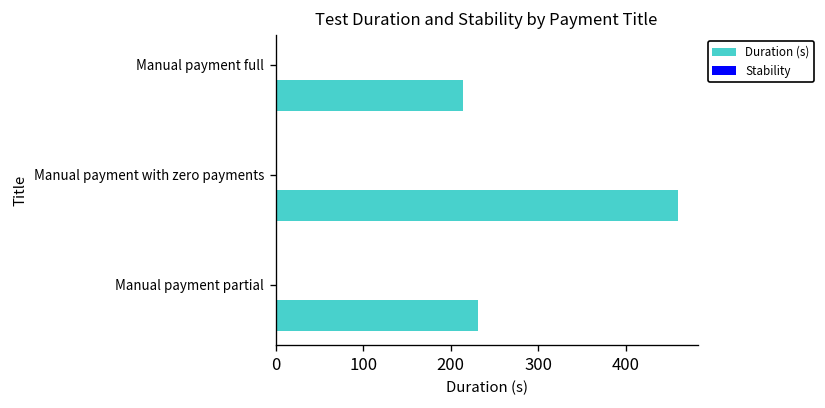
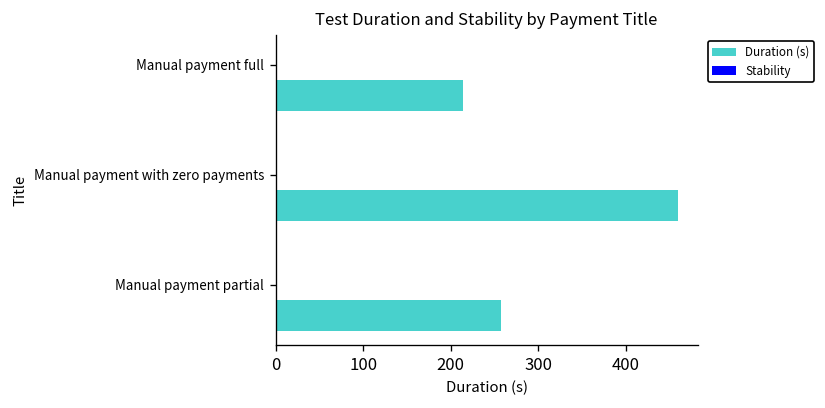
  {
    "Duration (s)": {
      "Manual payment full": 210,
      "Manual payment with zero payments": 460,
-     "Manual payment partial": 230
+     "Manual payment partial": 260
    },
    "Stability": {
      "Manual payment full": 0,
      "Manual payment with zero payments": 0,
      "Manual payment partial": 0
    }
  }
